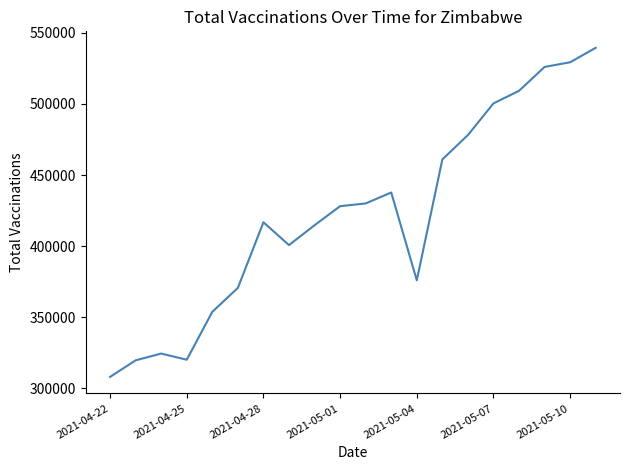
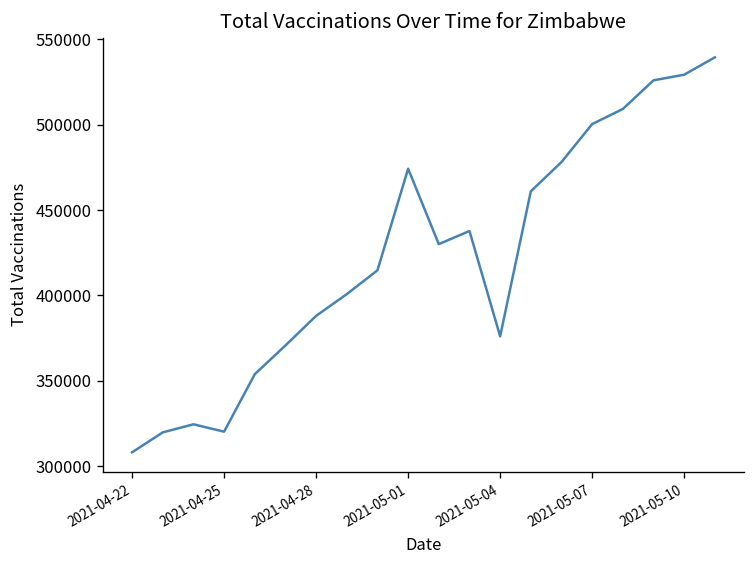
  {
    "2021-04-22": 308000,
    "2021-04-25": 320000,
-   "2021-04-28": 417000,
-   "2021-05-01": 428000,
+   "2021-04-28": 388000,
+   "2021-05-01": 474000,
    "2021-05-04": 376000,
    "2021-05-07": 500000,
    "2021-05-10": 529000
  }
